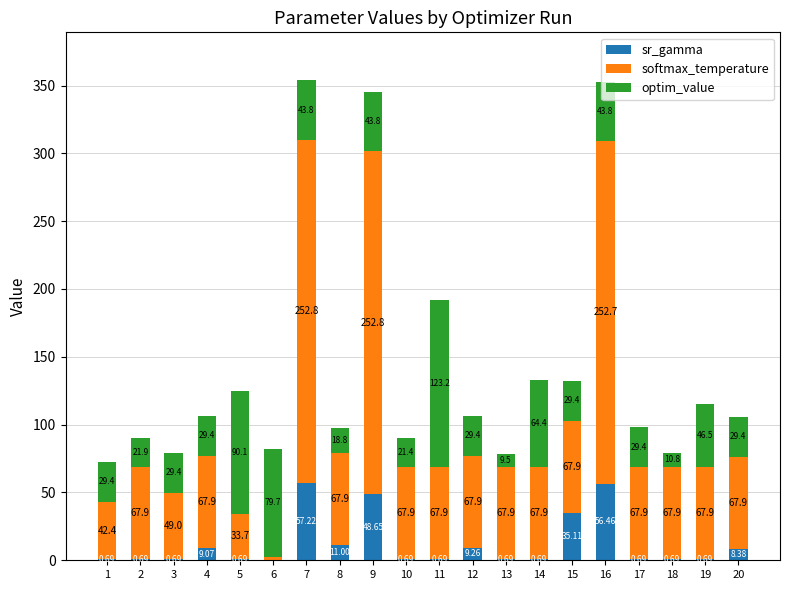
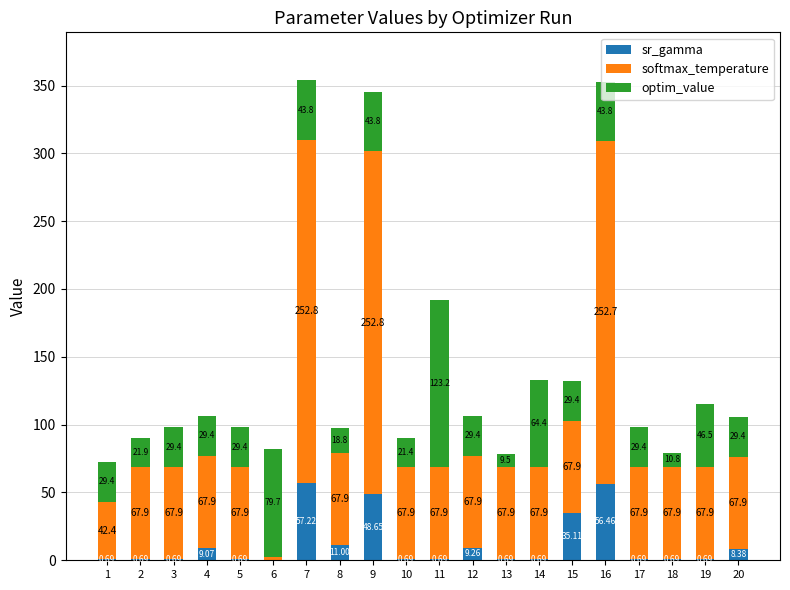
  {
    "sr_gamma": {
      "1": 0.69,
      "2": 0.69,
      "3": 0.69,
      "4": 9.07,
      "5": 0.69,
      "7": 57.22,
      "8": 11.00,
      "9": 48.65,
      "10": 0.69,
      "11": 0.69,
      "12": 9.26,
      "13": 0.69,
      "14": 0.69,
      "15": 35.11,
      "16": 56.46,
      "17": 0.69,
      "18": 0.69,
      "19": 0.69,
      "20": 8.38
    },
    "softmax_temperature": {
      "1": 42.4,
      "2": 67.9,
-     "3": 49.0,
+     "3": 67.9,
      "4": 67.9,
-     "5": 33.7,
+     "5": 67.9,
      "7": 252.8,
      "8": 67.9,
      "9": 252.8,
      "10": 67.9,
      "11": 67.9,
      "12": 67.9,
      "13": 67.9,
      "14": 67.9,
      "15": 67.9,
      "16": 252.7,
      "17": 67.9,
      "18": 67.9,
      "19": 67.9,
      "20": 67.9
    },
    "optim_value": {
      "1": 29.4,
      "2": 21.9,
      "3": 29.4,
      "4": 29.4,
-     "5": 90.1,
+     "5": 29.4,
      "6": 79.7,
      "7": 43.8,
      "8": 18.8,
      "9": 43.8,
      "10": 21.4,
      "11": 123.2,
      "12": 29.4,
      "13": 9.5,
      "14": 64.4,
      "15": 29.4,
      "17": 29.4,
      "18": 10.8,
      "19": 46.5,
      "20": 29.4
    }
  }
